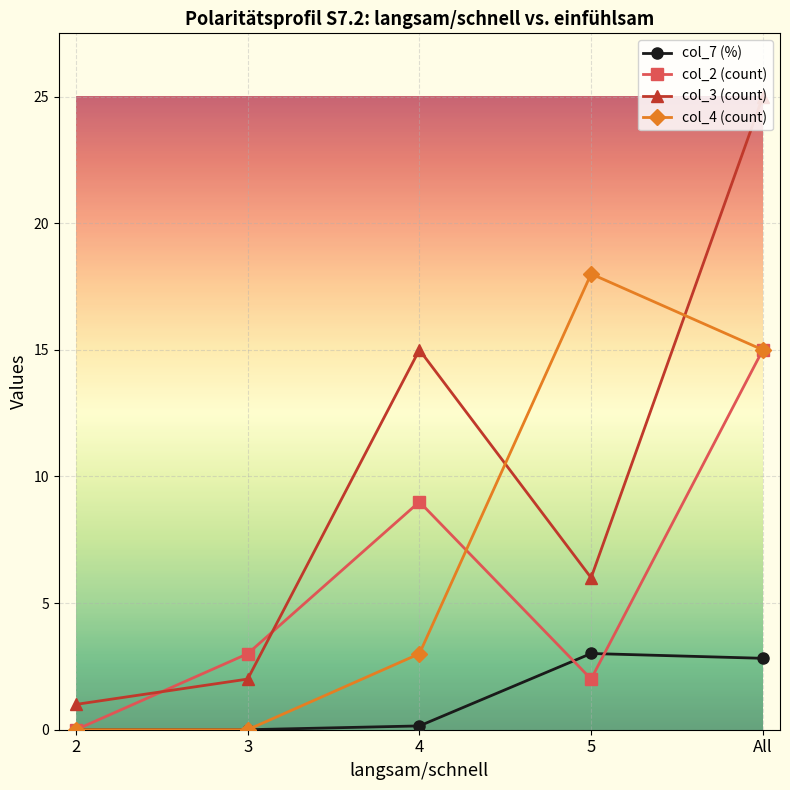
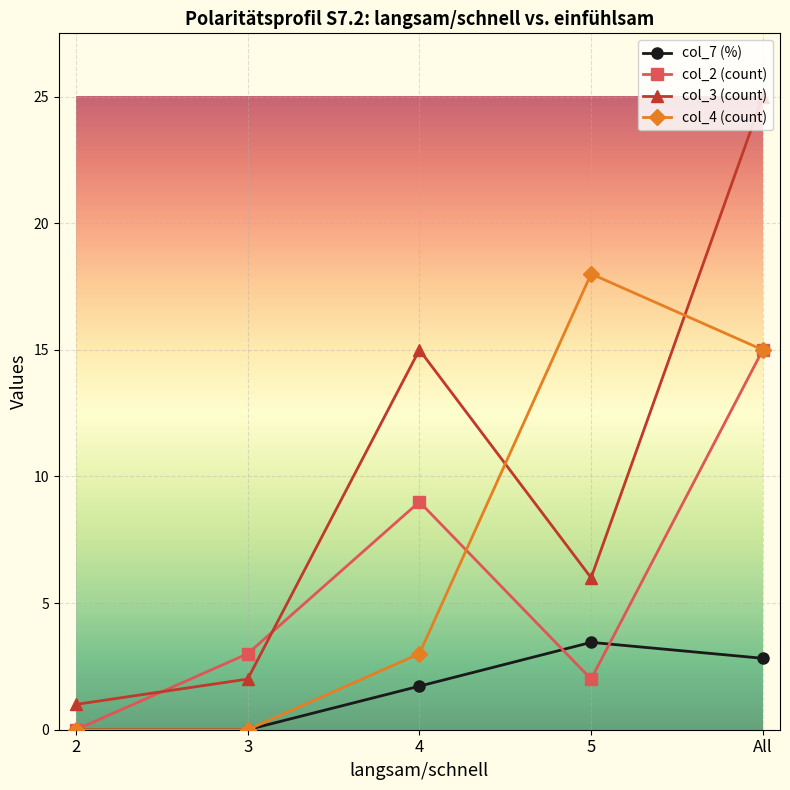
  {
    "col_7 (%)": {
-     "4": 0.2,
-     "5": 3.0,
+     "4": 1.7,
+     "5": 3.5,
      "All": 2.8
    },
    "col_4 (count)": {
      "4": 3.0,
      "5": 18.0
    }
  }
